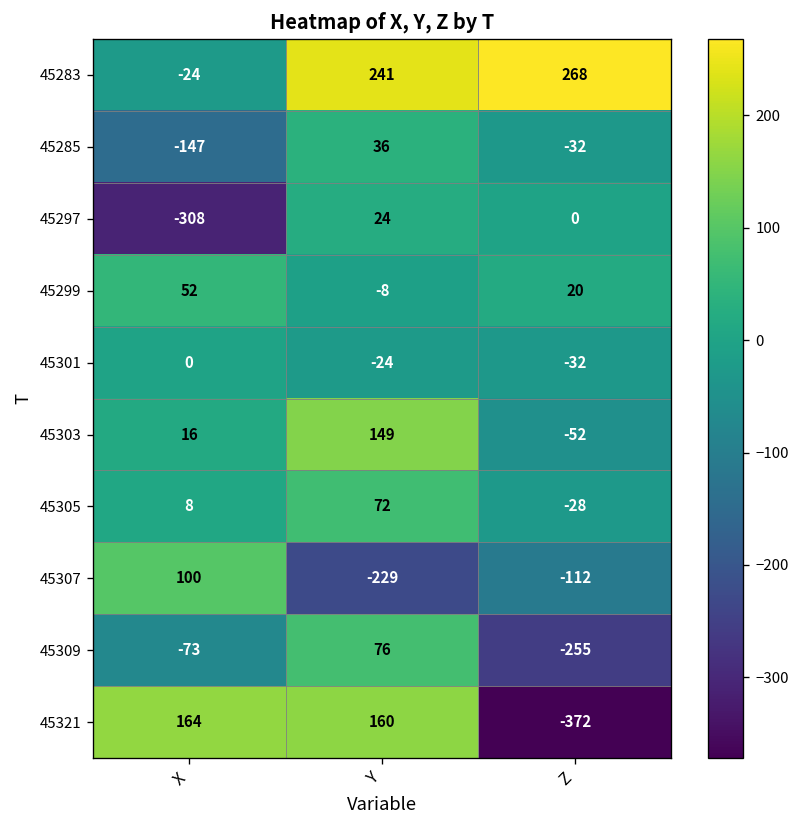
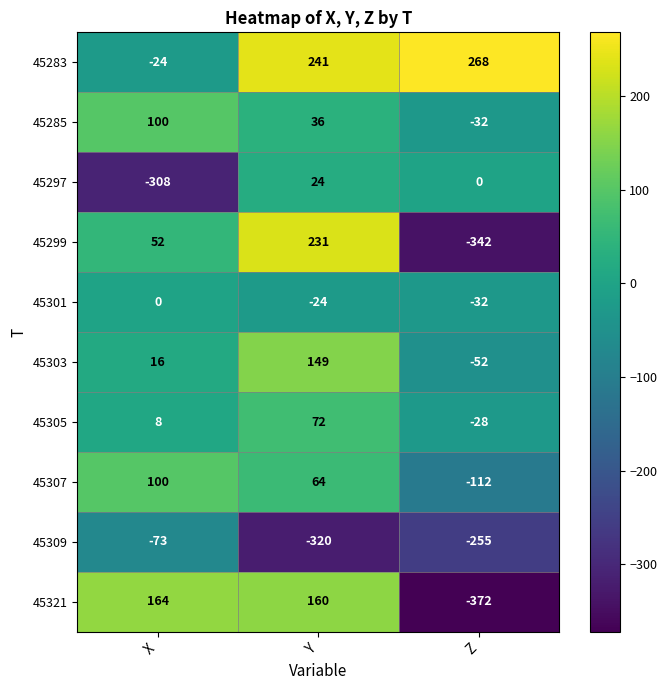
  {
    "45283": {
      "X": -24,
      "Y": 241,
      "Z": 268
    },
    "45285": {
-     "X": -147,
+     "X": 100,
      "Y": 36,
      "Z": -32
    },
    "45297": {
      "X": -308,
      "Y": 24,
      "Z": 0
    },
    "45299": {
      "X": 52,
-     "Y": -8,
-     "Z": 20
+     "Y": 231,
+     "Z": -342
    },
    "45301": {
      "X": 0,
      "Y": -24,
      "Z": -32
    },
    "45303": {
      "X": 16,
      "Y": 149,
      "Z": -52
    },
    "45305": {
      "X": 8,
      "Y": 72,
      "Z": -28
    },
    "45307": {
      "X": 100,
-     "Y": -229,
+     "Y": 64,
      "Z": -112
    },
    "45309": {
      "X": -73,
-     "Y": 76,
+     "Y": -320,
      "Z": -255
    },
    "45321": {
      "X": 164,
      "Y": 160,
      "Z": -372
    }
  }
